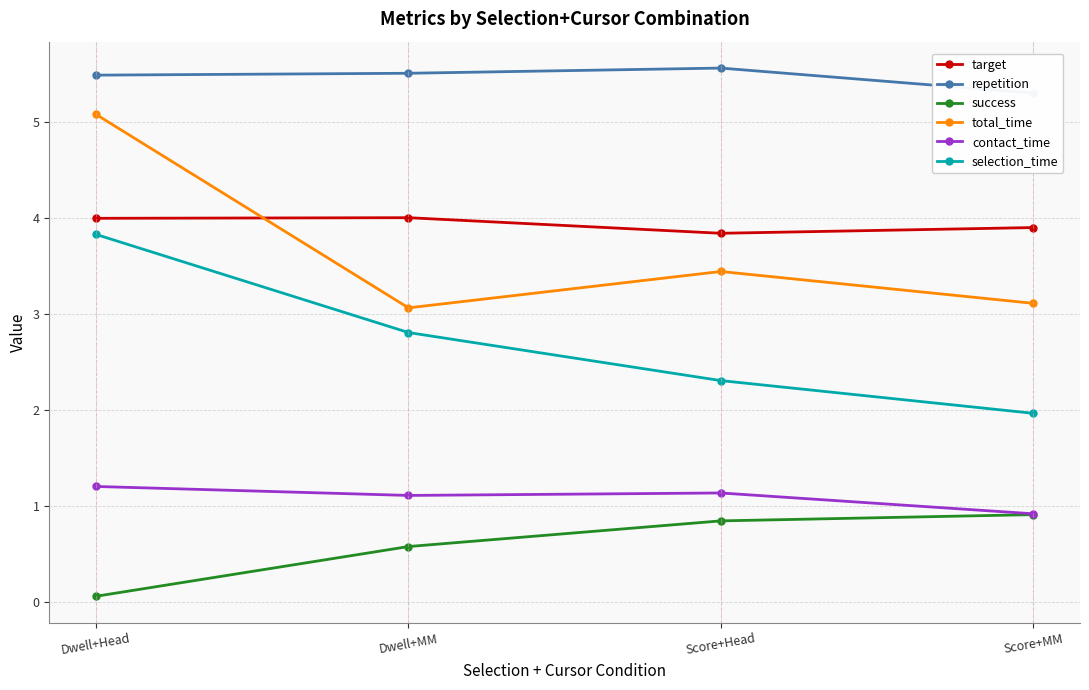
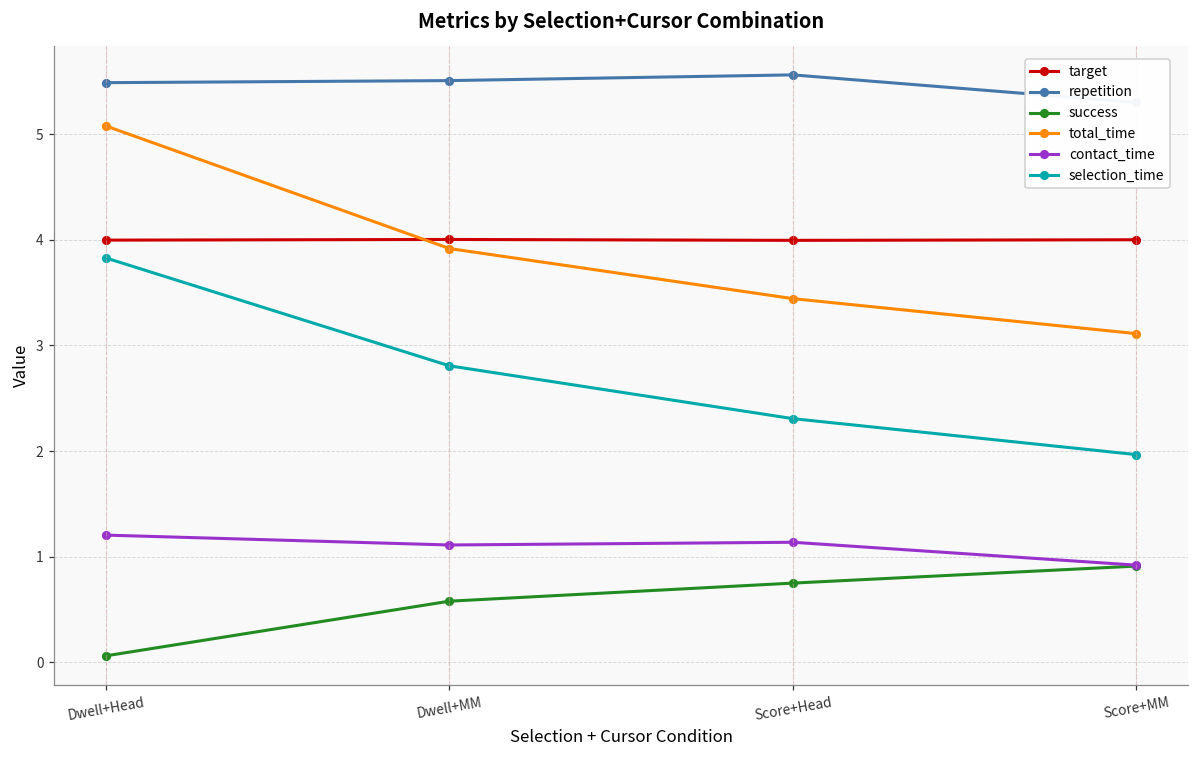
  {
    "target": {
      "Dwell+Head": 4.0,
      "Dwell+MM": 4.0,
-     "Score+Head": 3.8,
-     "Score+MM": 3.9
+     "Score+Head": 4.0,
+     "Score+MM": 4.0
    },
    "repetition": {
      "Dwell+Head": 5.5,
      "Dwell+MM": 5.5,
      "Score+Head": 5.6
    },
    "success": {
      "Dwell+Head": 0.1,
      "Dwell+MM": 0.6,
-     "Score+Head": 0.8
+     "Score+Head": 0.7
    },
    "total_time": {
      "Dwell+Head": 5.1,
-     "Dwell+MM": 3.1,
+     "Dwell+MM": 3.9,
      "Score+Head": 3.4,
      "Score+MM": 3.1
    },
    "contact_time": {
      "Dwell+Head": 1.2,
      "Dwell+MM": 1.1,
      "Score+Head": 1.1
    },
    "selection_time": {
      "Dwell+Head": 3.8,
      "Dwell+MM": 2.8,
      "Score+Head": 2.3,
      "Score+MM": 2.0
    }
  }
